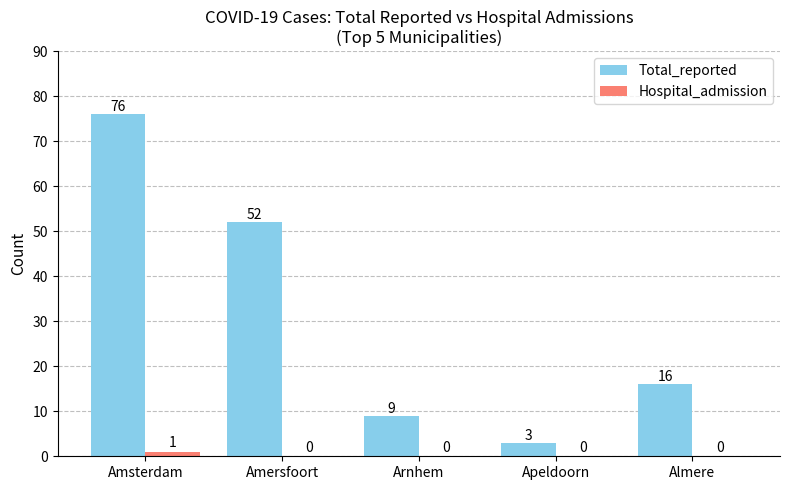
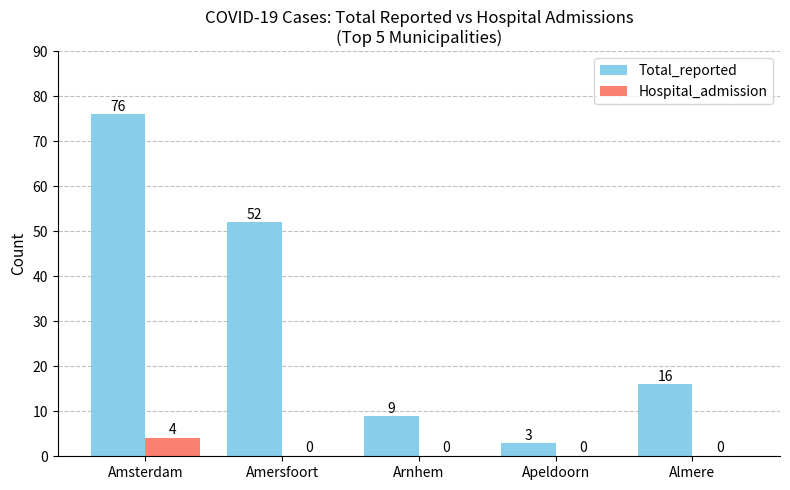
  {
    "Total_reported": {
      "Amsterdam": 76,
      "Amersfoort": 52,
      "Arnhem": 9,
      "Apeldoorn": 3,
      "Almere": 16
    },
    "Hospital_admission": {
-     "Amsterdam": 1,
+     "Amsterdam": 4,
      "Amersfoort": 0,
      "Arnhem": 0,
      "Apeldoorn": 0,
      "Almere": 0
    }
  }
